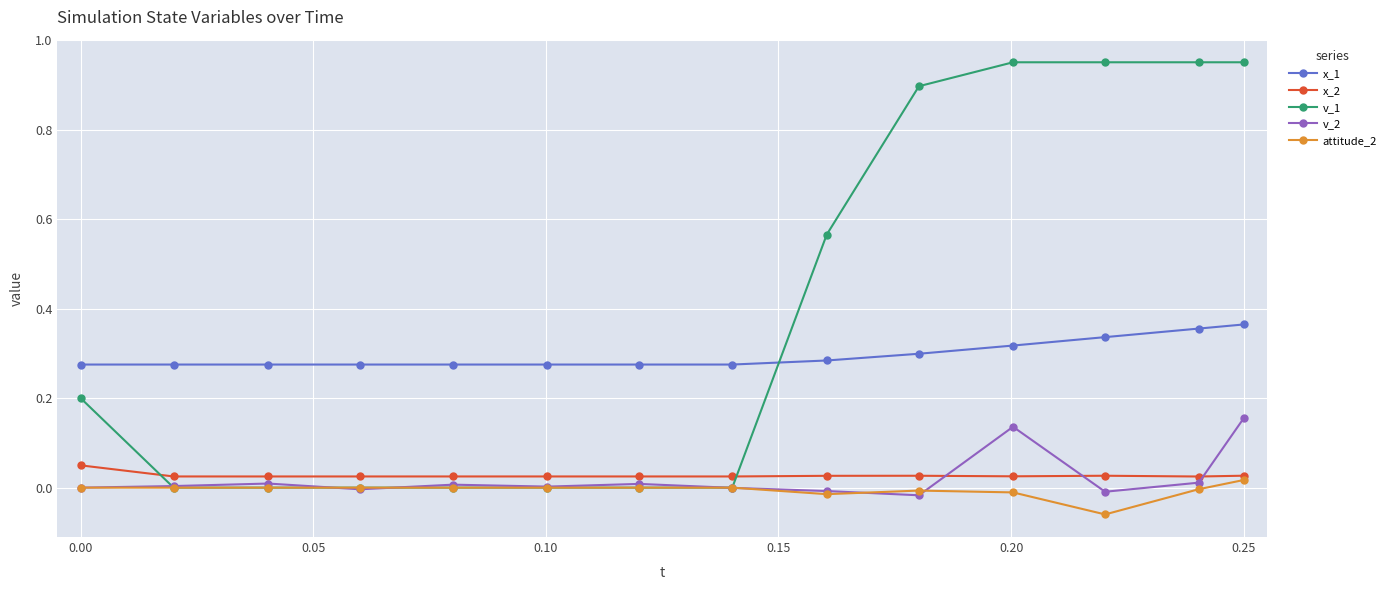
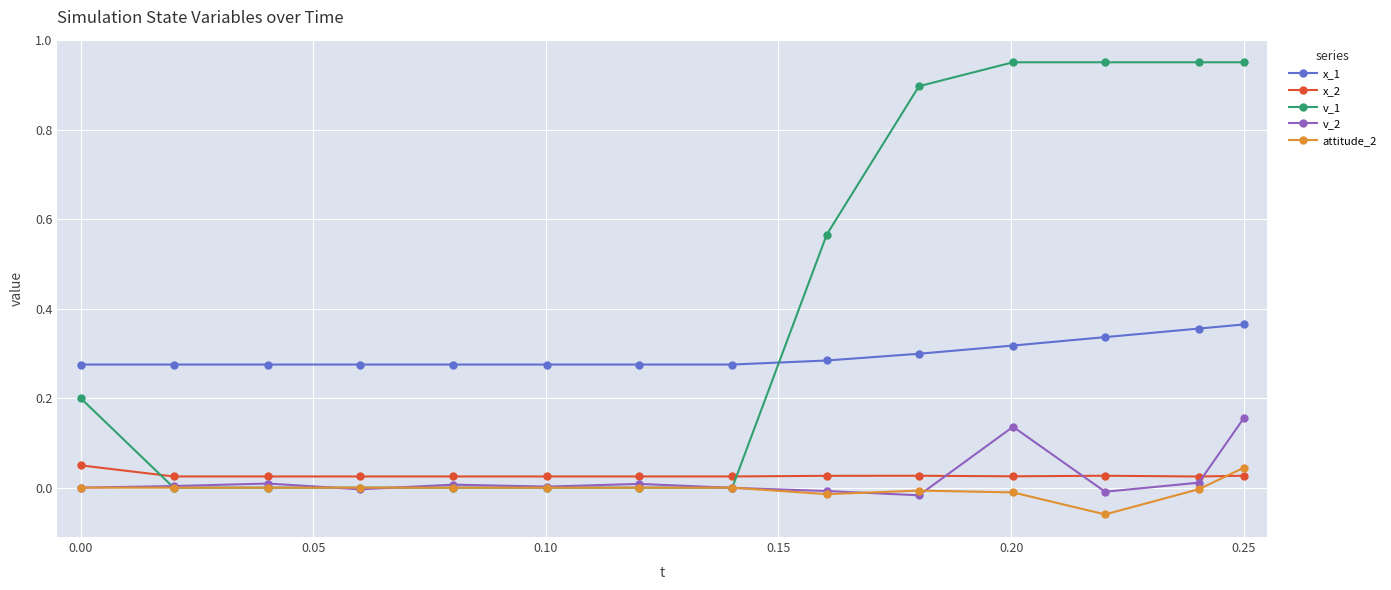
  {
    "x_2": {
      "0.00": 0.05,
      "0.25": 0.03
    },
    "v_1": {
      "0.00": 0.20,
      "0.25": 0.95
    },
    "attitude_2": {
-     "0.25": 0.02
+     "0.25": 0.04
    }
  }
